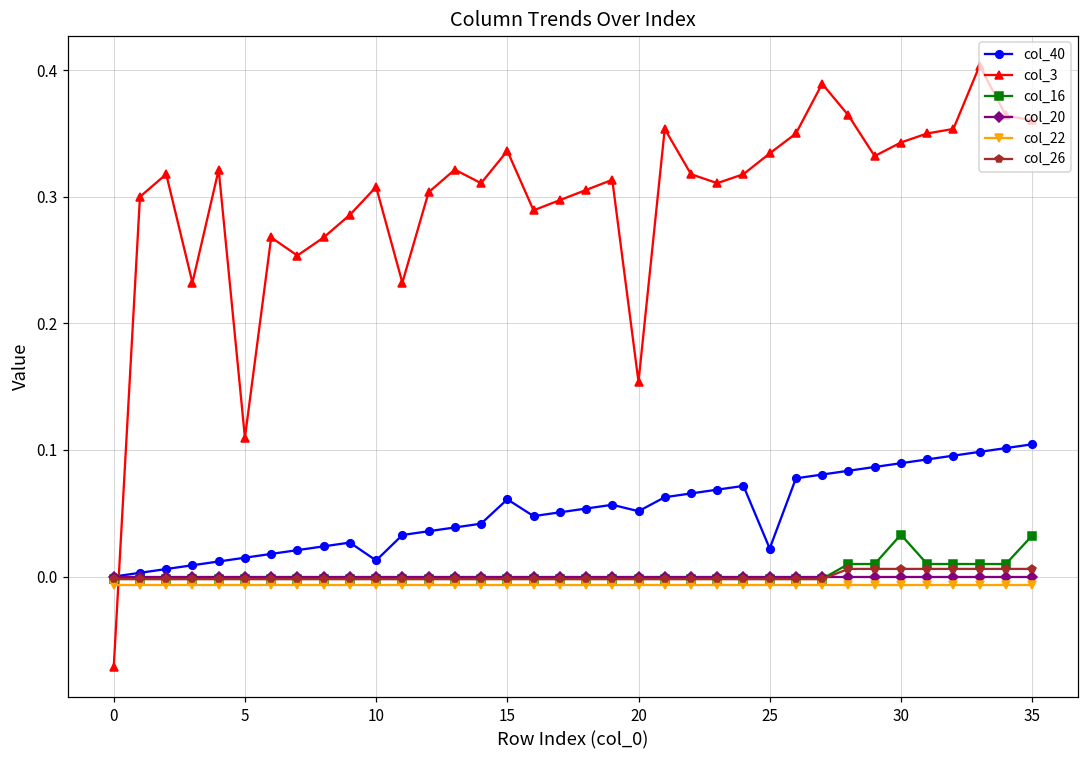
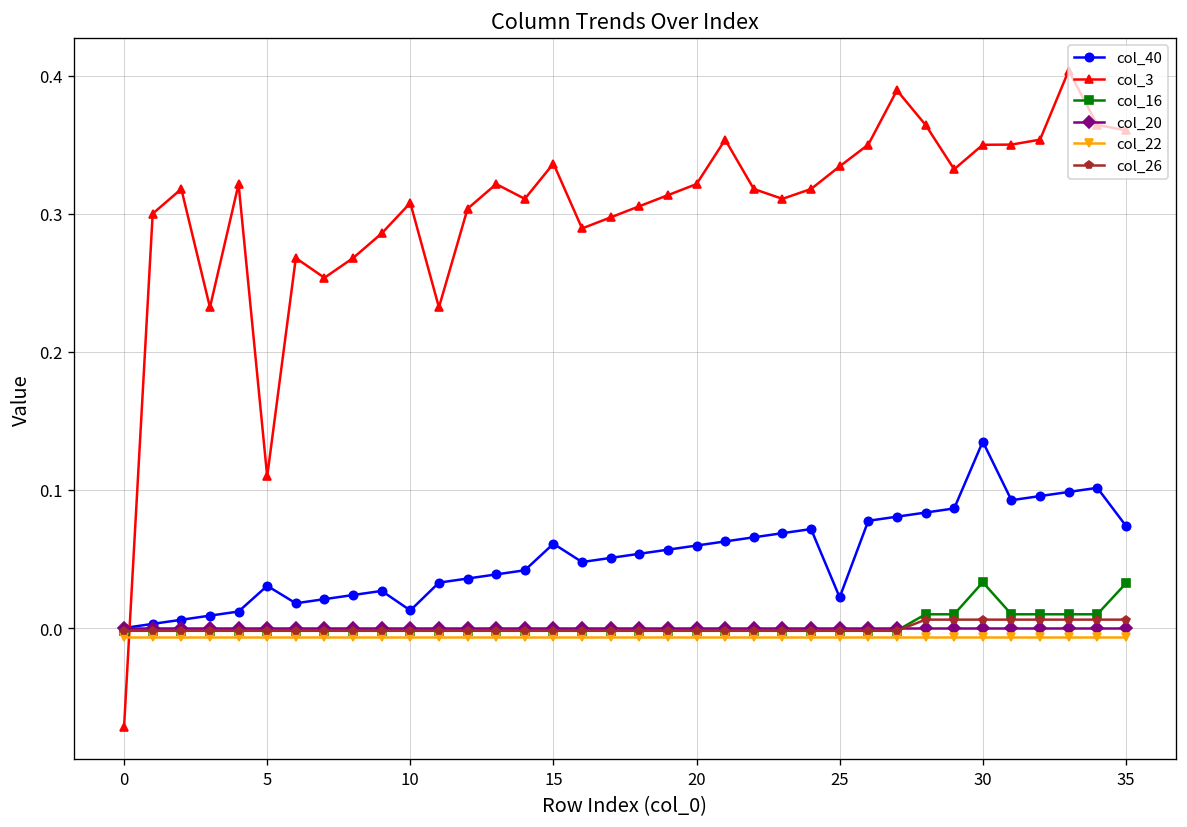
  {
    "col_40": {
-     "5": 0.015,
+     "5": 0.031,
      "10": 0.013,
      "15": 0.061,
-     "20": 0.052,
+     "20": 0.060,
      "25": 0.022,
-     "30": 0.090,
-     "35": 0.104
+     "30": 0.135,
+     "35": 0.074
    },
    "col_3": {
      "0": -0.071,
      "5": 0.110,
      "10": 0.308,
      "15": 0.336,
-     "20": 0.154,
+     "20": 0.321,
      "25": 0.334,
-     "30": 0.343
+     "30": 0.350
    },
    "col_16": {
      "30": 0.033,
      "35": 0.032
    },
    "col_20": {
      "30": 0.000,
      "35": 0.000
    },
    "col_22": {
      "0": -0.006,
      "5": -0.006,
      "10": -0.006,
      "15": -0.006,
      "20": -0.006,
      "25": -0.006,
      "30": -0.006,
      "35": -0.006
    },
    "col_26": {
      "30": 0.006,
      "35": 0.006
    }
  }
